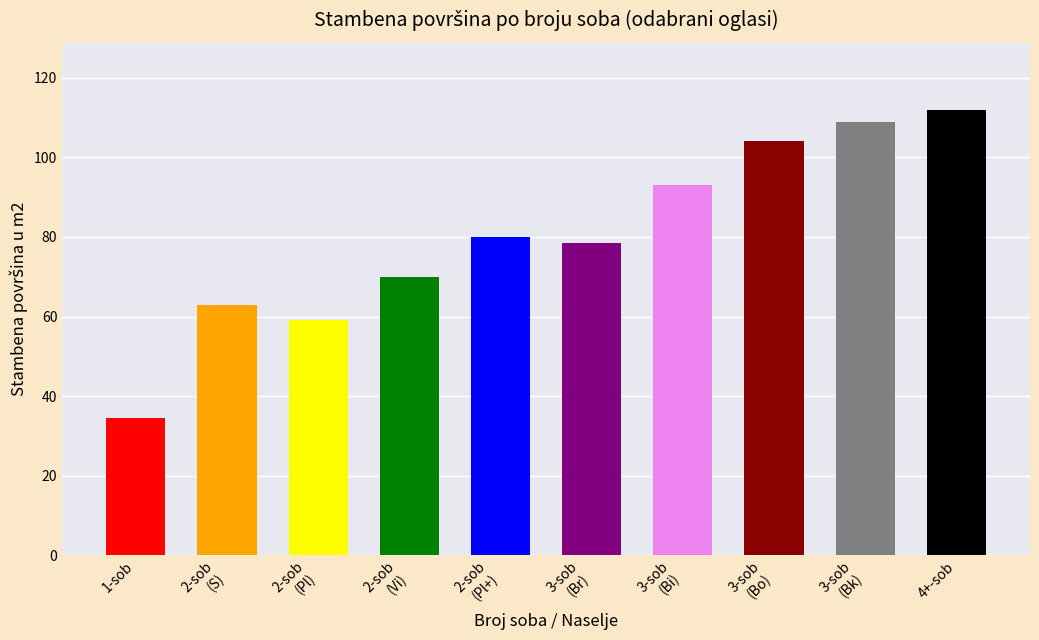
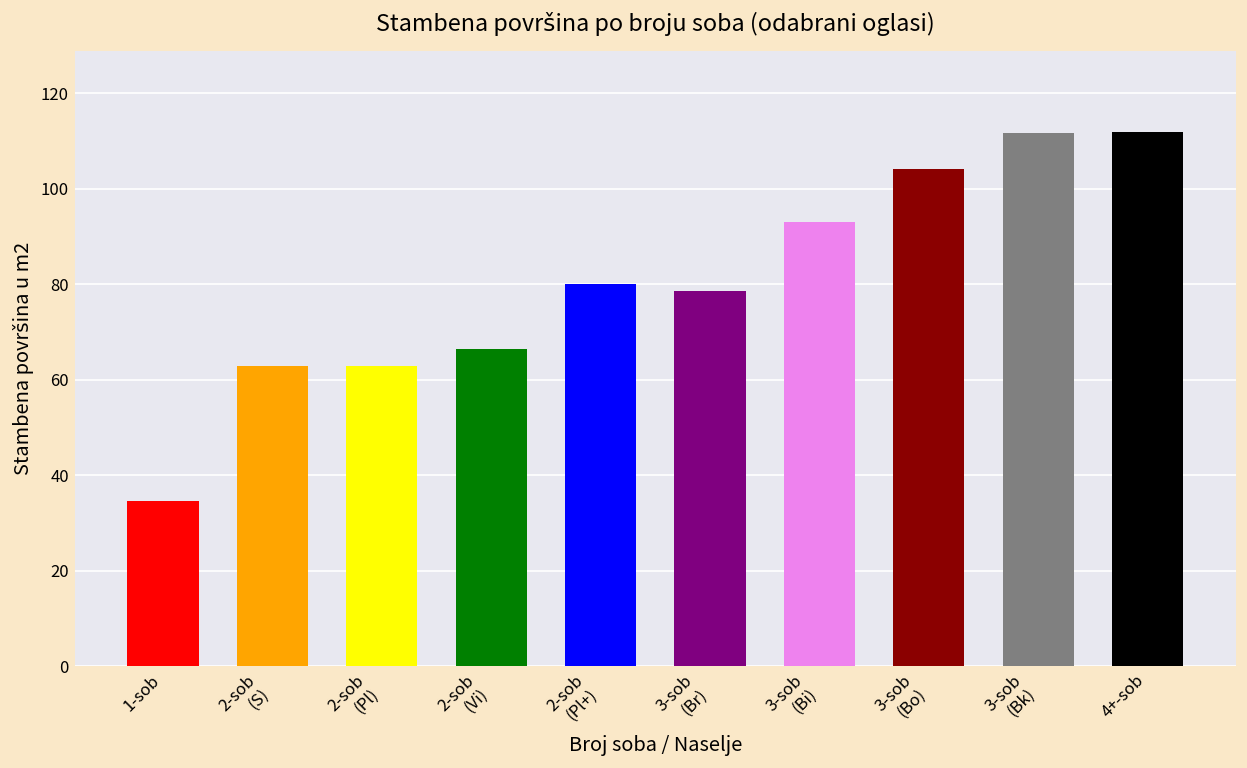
  {
    "1-sob": 35,
    "2-sob (S)": 63,
-   "2-sob (Pl)": 59,
-   "2-sob (Vi)": 70,
+   "2-sob (Pl)": 63,
+   "2-sob (Vi)": 67,
    "2-sob (Pl+)": 80,
    "3-sob (Br)": 79,
    "3-sob (Bi)": 93,
    "3-sob (Bo)": 104,
-   "3-sob (Bk)": 109,
+   "3-sob (Bk)": 112,
    "4+-sob": 112
  }
